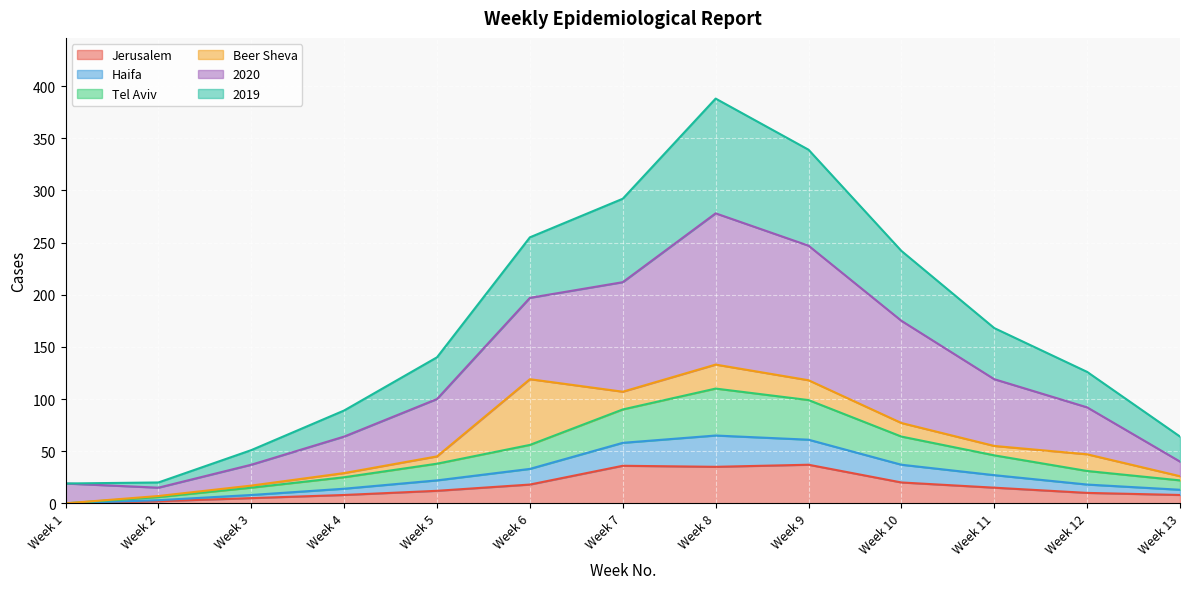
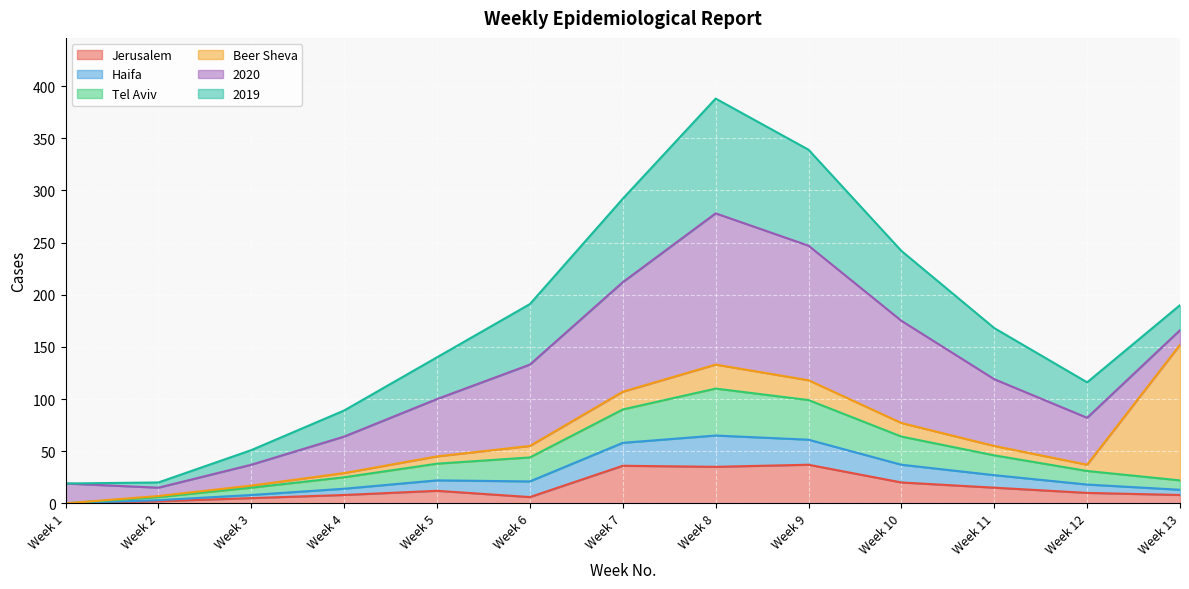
  {
    "Jerusalem": {
      "Week 3": 5,
      "Week 4": 8,
      "Week 5": 12,
-     "Week 6": 18,
+     "Week 6": 6,
      "Week 7": 36,
      "Week 8": 35,
      "Week 9": 37,
      "Week 10": 20,
      "Week 11": 15,
      "Week 12": 10,
      "Week 13": 8
    },
    "Beer Sheva": {
      "Week 4": 4,
      "Week 5": 7,
-     "Week 6": 63,
+     "Week 6": 11,
      "Week 7": 17,
      "Week 8": 23,
      "Week 9": 19,
      "Week 10": 13,
      "Week 11": 9,
-     "Week 12": 16,
-     "Week 13": 4
+     "Week 12": 6,
+     "Week 13": 130
    },
    "2020": {
      "Week 2": 8,
      "Week 3": 20,
      "Week 4": 35,
      "Week 5": 55,
      "Week 6": 78,
      "Week 7": 105,
      "Week 8": 145,
      "Week 9": 129,
      "Week 10": 98,
      "Week 11": 64,
      "Week 12": 45,
      "Week 13": 14
    }
  }
